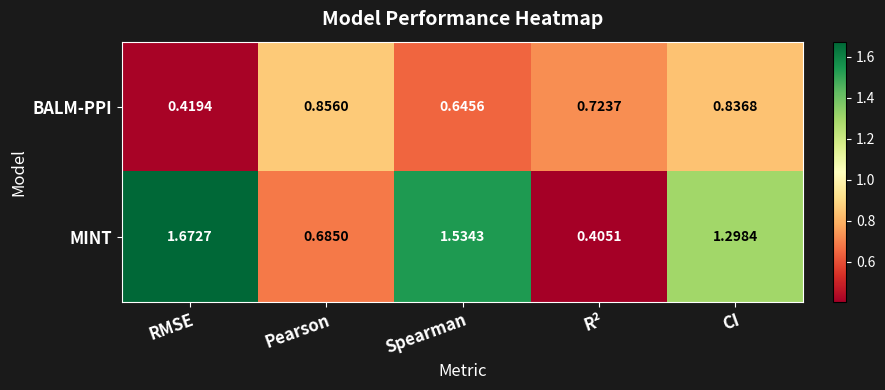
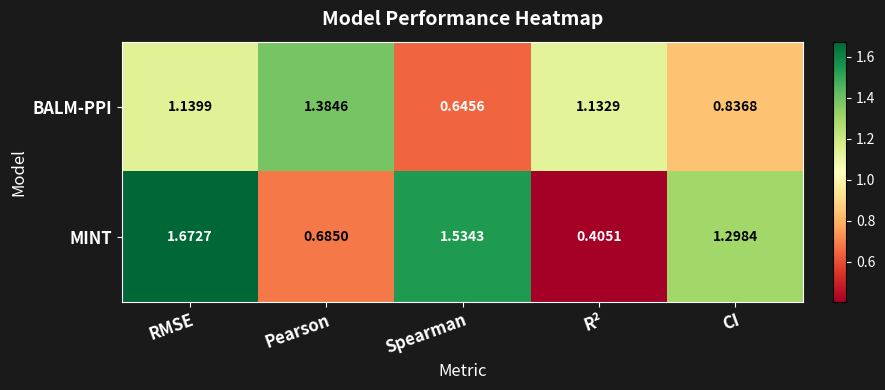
  {
    "BALM-PPI": {
-     "RMSE": 0.4194,
-     "Pearson": 0.8560,
+     "RMSE": 1.1399,
+     "Pearson": 1.3846,
      "Spearman": 0.6456,
-     "R²": 0.7237,
+     "R²": 1.1329,
      "CI": 0.8368
    },
    "MINT": {
      "RMSE": 1.6727,
      "Pearson": 0.6850,
      "Spearman": 1.5343,
      "R²": 0.4051,
      "CI": 1.2984
    }
  }
